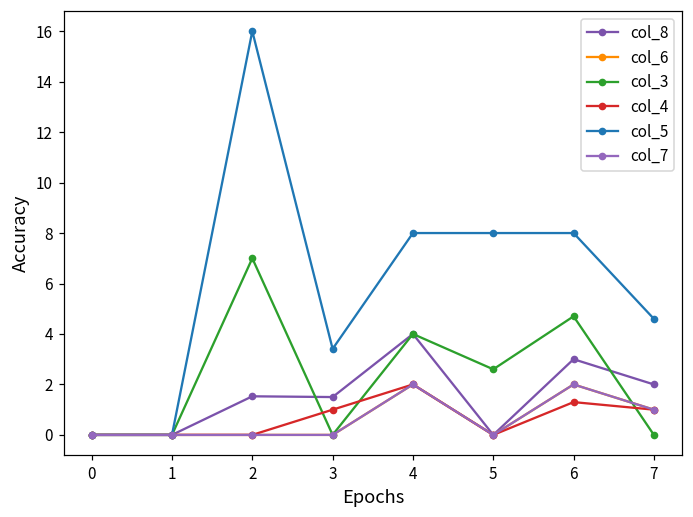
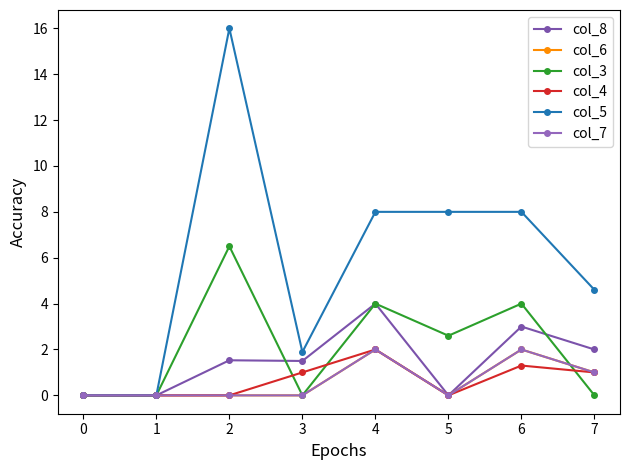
  {
    "col_3": {
-     "2": 7.0,
+     "2": 6.5,
      "5": 2.6,
-     "6": 4.7,
+     "6": 4.0,
      "7": 0.0
    },
    "col_4": {
      "3": 1.0,
      "6": 1.3
    },
    "col_5": {
      "2": 16.0,
-     "3": 3.4,
+     "3": 1.9,
      "4": 8.0,
      "5": 8.0,
      "6": 8.0,
      "7": 4.6
    }
  }
